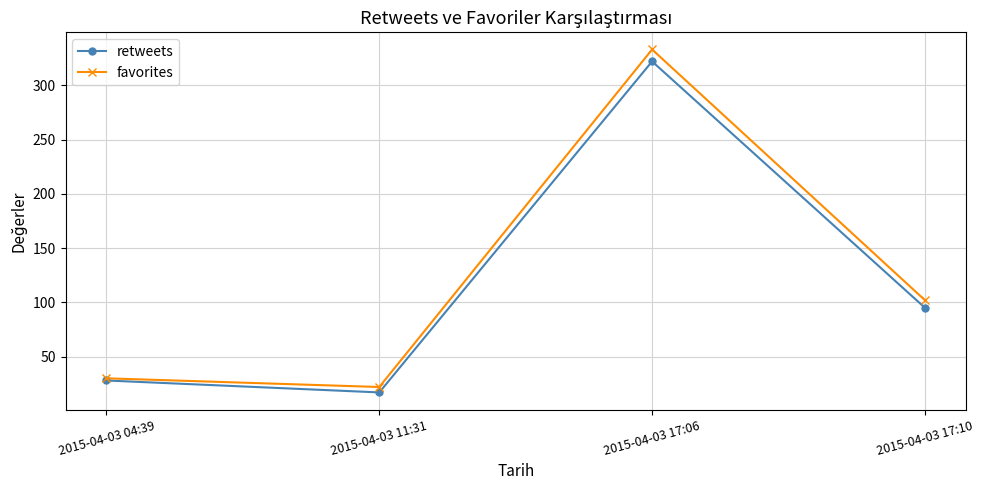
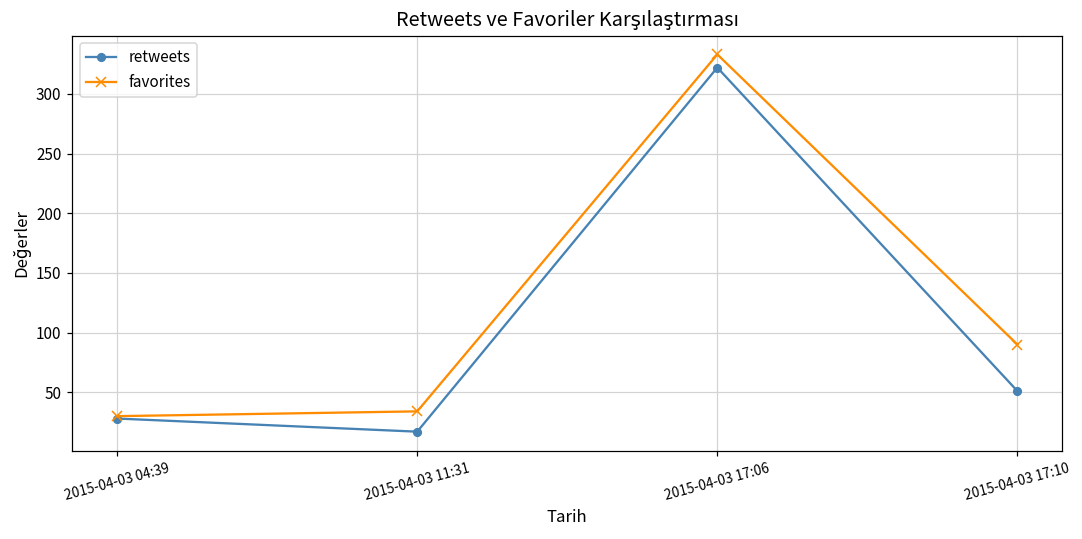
  {
    "retweets": {
      "2015-04-03 11:31": 17,
      "2015-04-03 17:06": 322,
-     "2015-04-03 17:10": 95
+     "2015-04-03 17:10": 51
    },
    "favorites": {
-     "2015-04-03 11:31": 22,
+     "2015-04-03 11:31": 34,
      "2015-04-03 17:06": 333,
-     "2015-04-03 17:10": 102
+     "2015-04-03 17:10": 90
    }
  }
